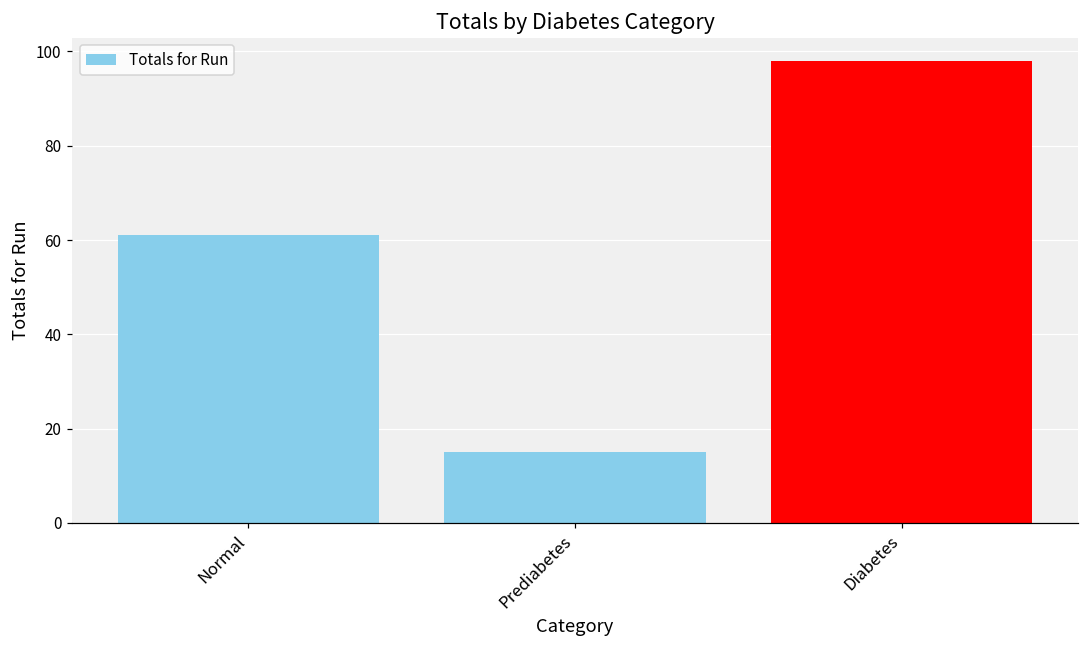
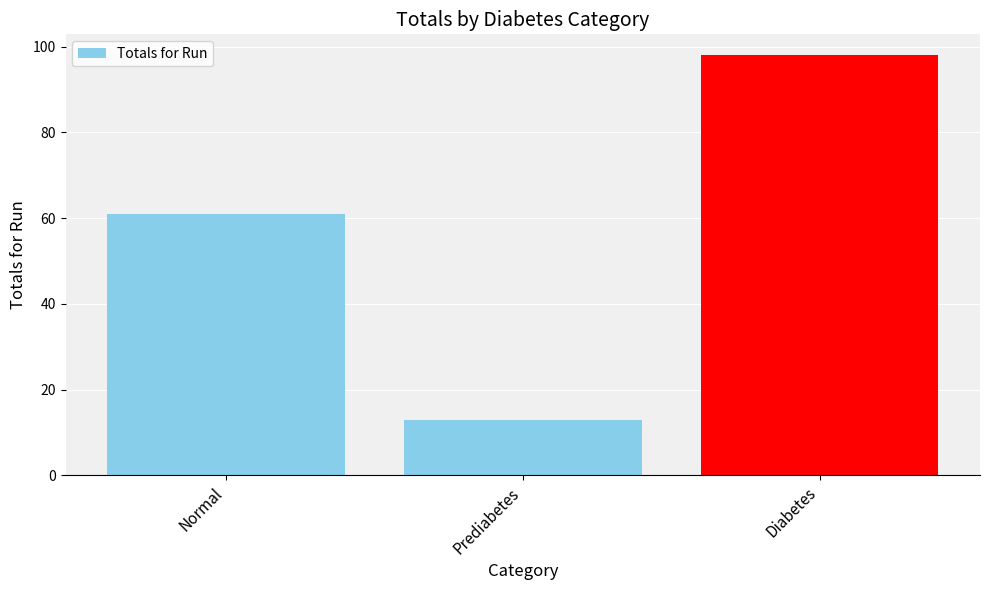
  {
    "Normal": 61,
-   "Prediabetes": 15,
+   "Prediabetes": 13,
    "Diabetes": 98
  }
